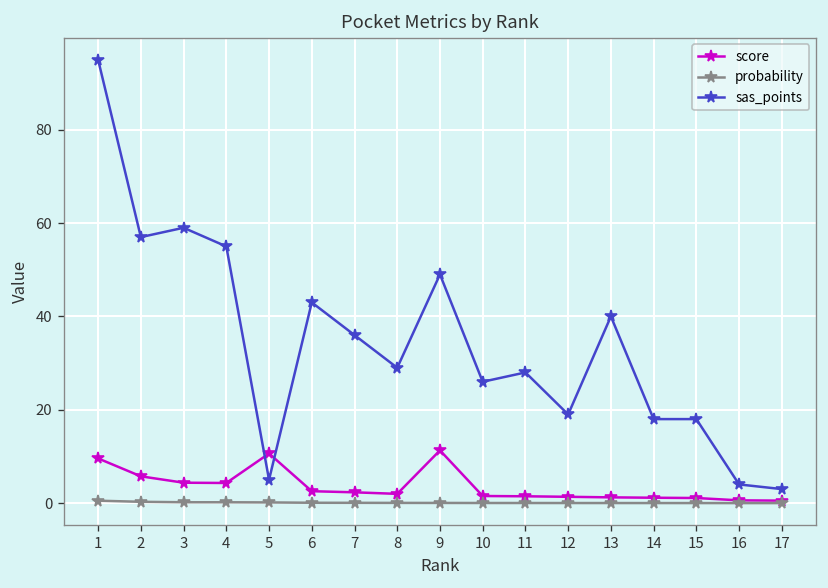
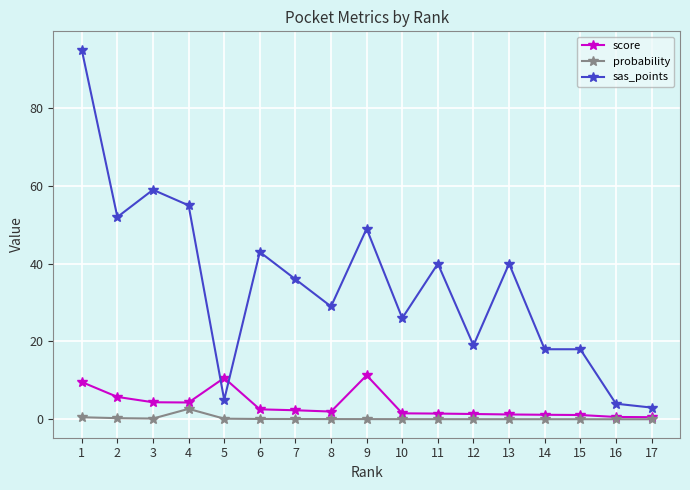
  {
    "score": {
      "1": 10,
      "2": 6,
      "3": 4,
      "4": 4,
      "5": 11,
      "6": 3,
      "7": 2,
      "8": 2,
      "9": 11,
      "10": 2,
      "11": 1,
      "12": 1,
      "13": 1,
      "14": 1,
      "15": 1
    },
    "probability": {
      "1": 1,
      "2": 0,
      "3": 0,
-     "4": 0,
+     "4": 3,
      "5": 0,
      "6": 0,
      "7": 0,
      "8": 0,
      "9": 0,
      "10": 0,
      "11": 0,
      "12": 0,
      "13": 0,
      "14": 0,
      "15": 0
    },
    "sas_points": {
      "1": 95,
-     "2": 57,
+     "2": 52,
      "3": 59,
      "4": 55,
      "5": 5,
      "6": 43,
      "7": 36,
      "8": 29,
      "9": 49,
      "10": 26,
-     "11": 28,
+     "11": 40,
      "12": 19,
      "13": 40,
      "14": 18,
      "15": 18,
      "16": 4,
      "17": 3
    }
  }
